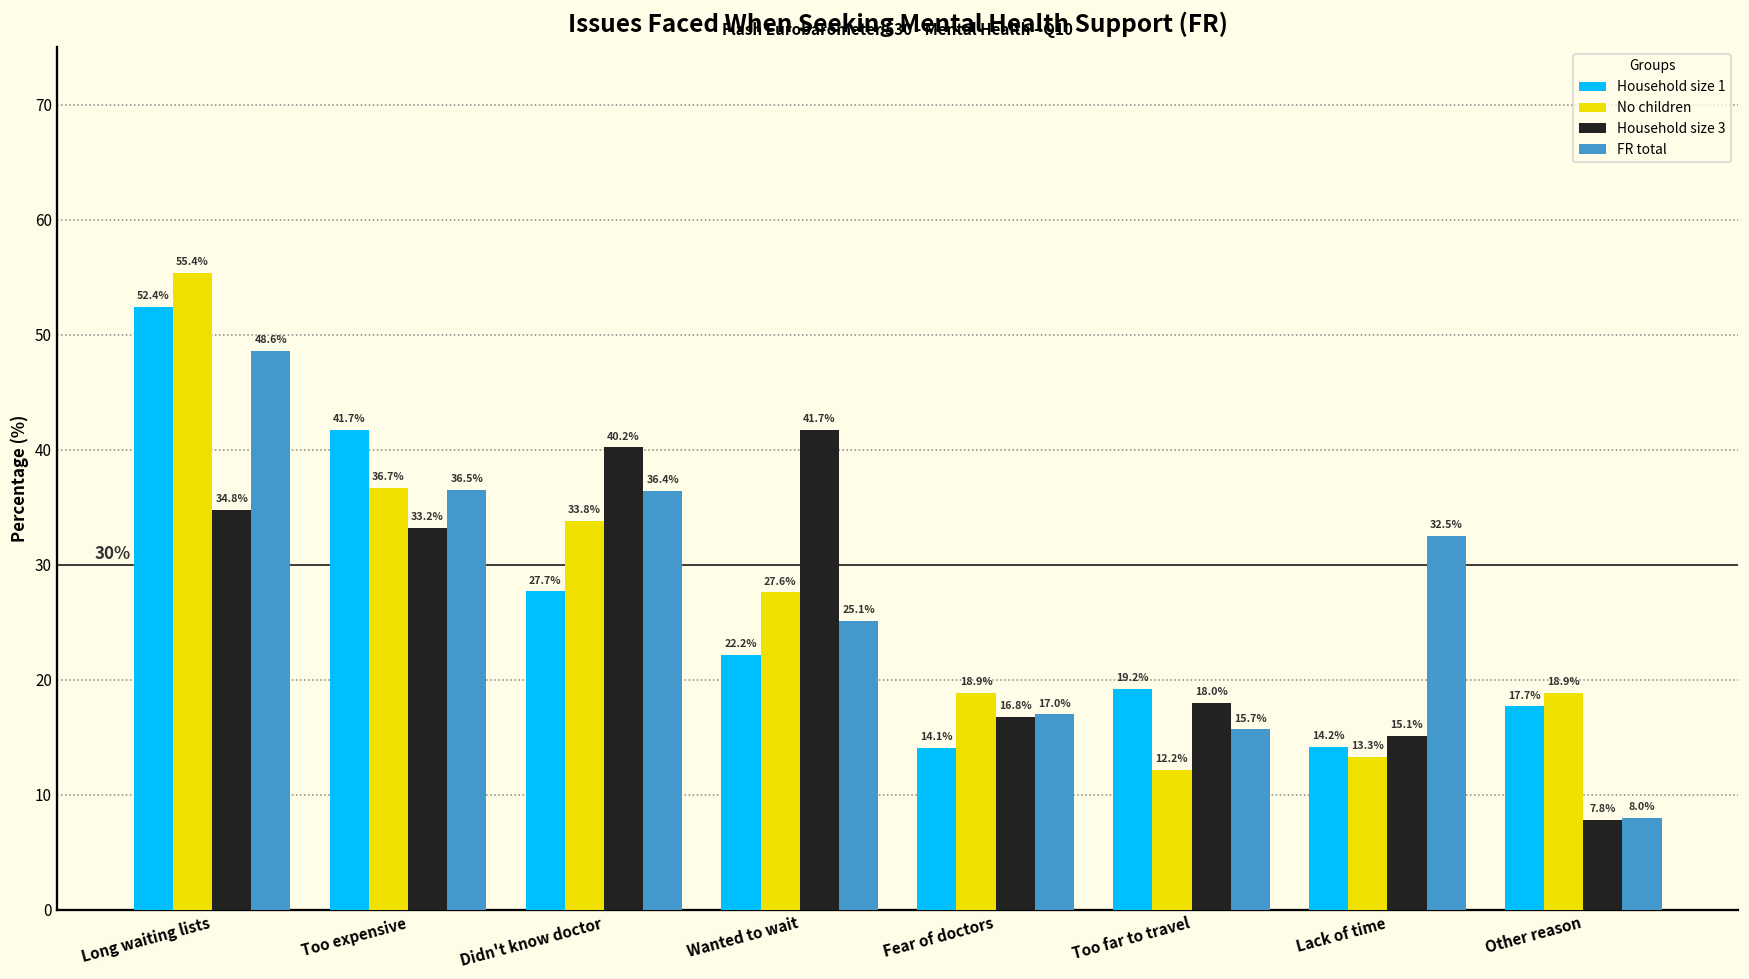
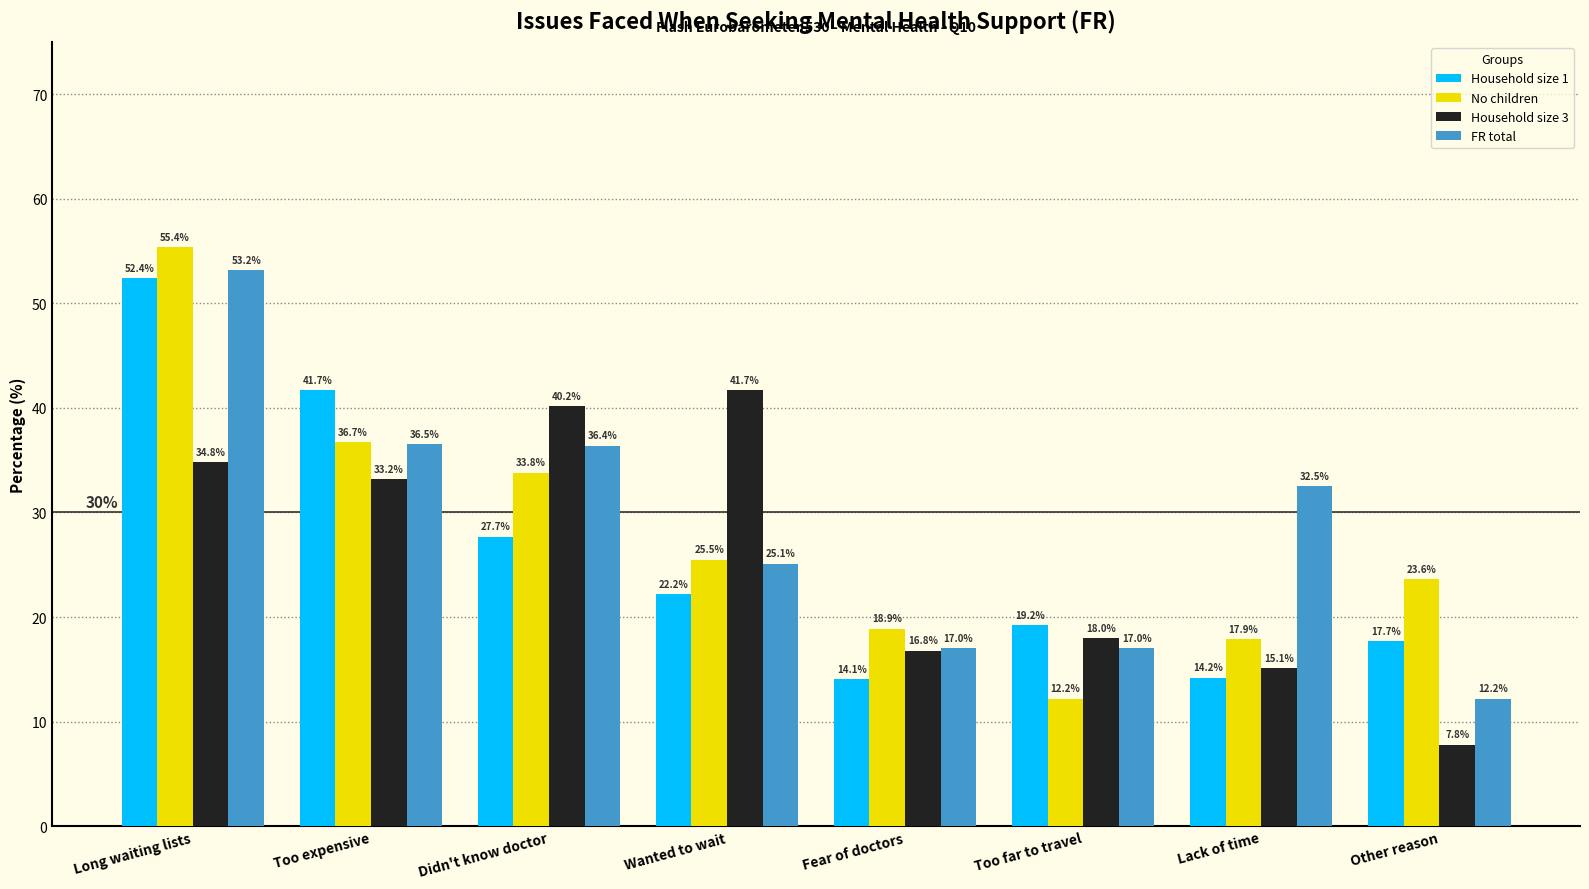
  {
    "Household size 1": {
      "Long waiting lists": "52.4%",
      "Too expensive": "41.7%",
      "Didn't know doctor": "27.7%",
      "Wanted to wait": "22.2%",
      "Fear of doctors": "14.1%",
      "Too far to travel": "19.2%",
      "Lack of time": "14.2%",
      "Other reason": "17.7%"
    },
    "No children": {
      "Long waiting lists": "55.4%",
      "Too expensive": "36.7%",
      "Didn't know doctor": "33.8%",
-     "Wanted to wait": "27.6%",
+     "Wanted to wait": "25.5%",
      "Fear of doctors": "18.9%",
      "Too far to travel": "12.2%",
-     "Lack of time": "13.3%",
-     "Other reason": "18.9%"
+     "Lack of time": "17.9%",
+     "Other reason": "23.6%"
    },
    "Household size 3": {
      "Long waiting lists": "34.8%",
      "Too expensive": "33.2%",
      "Didn't know doctor": "40.2%",
      "Wanted to wait": "41.7%",
      "Fear of doctors": "16.8%",
      "Too far to travel": "18.0%",
      "Lack of time": "15.1%",
      "Other reason": "7.8%"
    },
    "FR total": {
-     "Long waiting lists": "48.6%",
+     "Long waiting lists": "53.2%",
      "Too expensive": "36.5%",
      "Didn't know doctor": "36.4%",
      "Wanted to wait": "25.1%",
      "Fear of doctors": "17.0%",
-     "Too far to travel": "15.7%",
+     "Too far to travel": "17.0%",
      "Lack of time": "32.5%",
-     "Other reason": "8.0%"
+     "Other reason": "12.2%"
    }
  }
